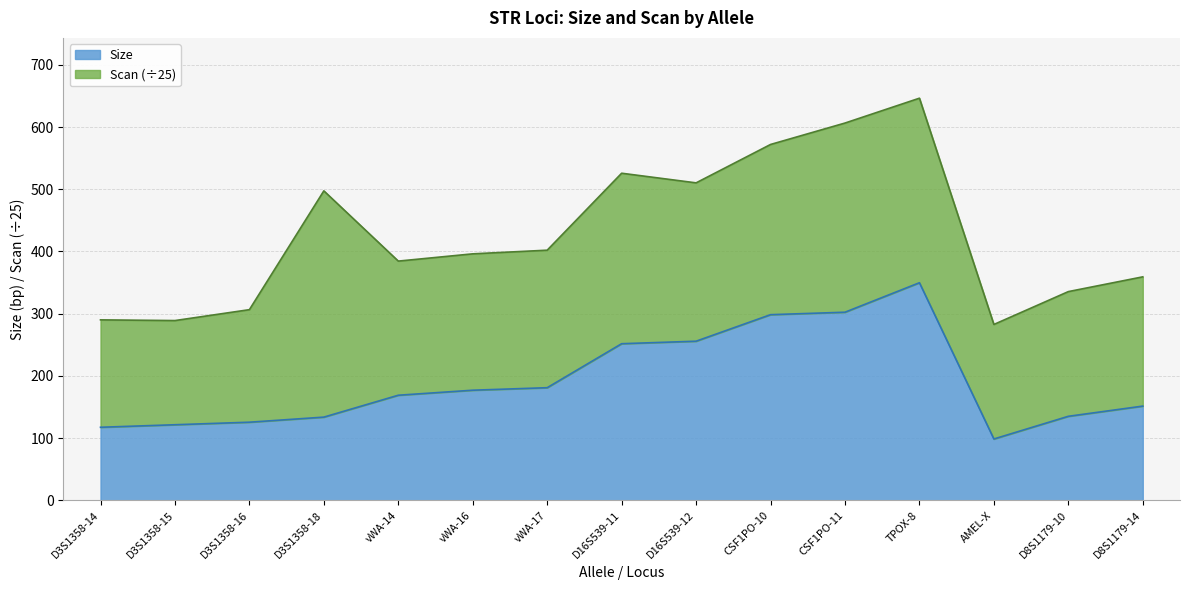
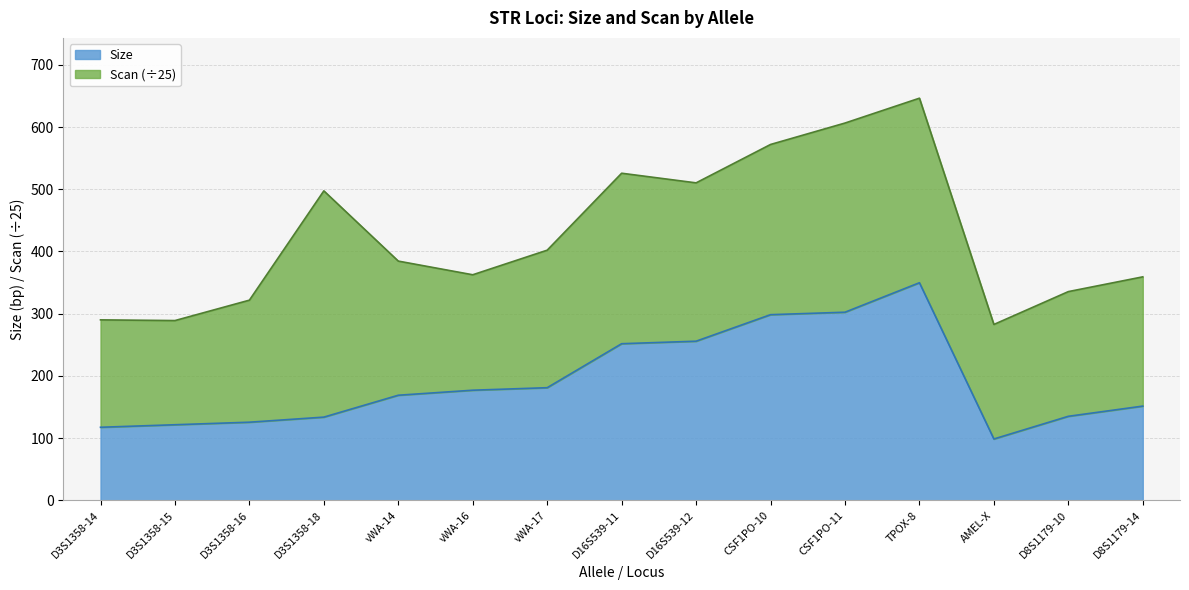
  {
    "Size": {
      "D3S1358-14": 120,
      "D3S1358-15": 120,
      "D3S1358-16": 130,
      "D3S1358-18": 130,
      "vWA-14": 170,
      "vWA-16": 180,
      "vWA-17": 180,
      "D16S539-11": 250,
      "D16S539-12": 260,
      "CSF1PO-10": 300,
      "CSF1PO-11": 300,
      "TPOX-8": 350,
      "AMEL-X": 100,
      "D8S1179-10": 130,
      "D8S1179-14": 150
    },
    "Scan (÷25)": {
      "D3S1358-14": 170,
      "D3S1358-15": 170,
-     "D3S1358-16": 180,
+     "D3S1358-16": 200,
      "D3S1358-18": 360,
      "vWA-14": 220,
-     "vWA-16": 220,
+     "vWA-16": 190,
      "vWA-17": 220,
      "D16S539-11": 270,
      "D16S539-12": 250,
      "CSF1PO-10": 270,
      "CSF1PO-11": 300,
      "TPOX-8": 300,
      "AMEL-X": 180,
      "D8S1179-10": 200,
      "D8S1179-14": 210
    }
  }
